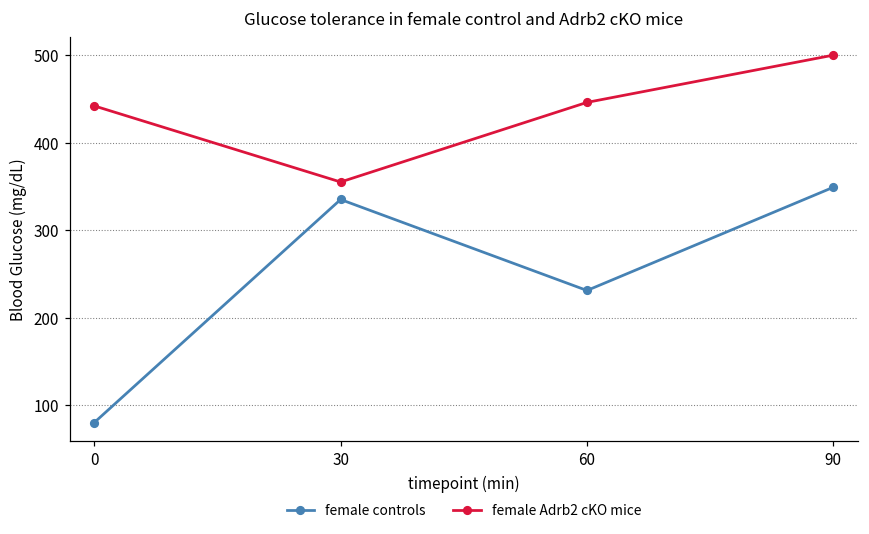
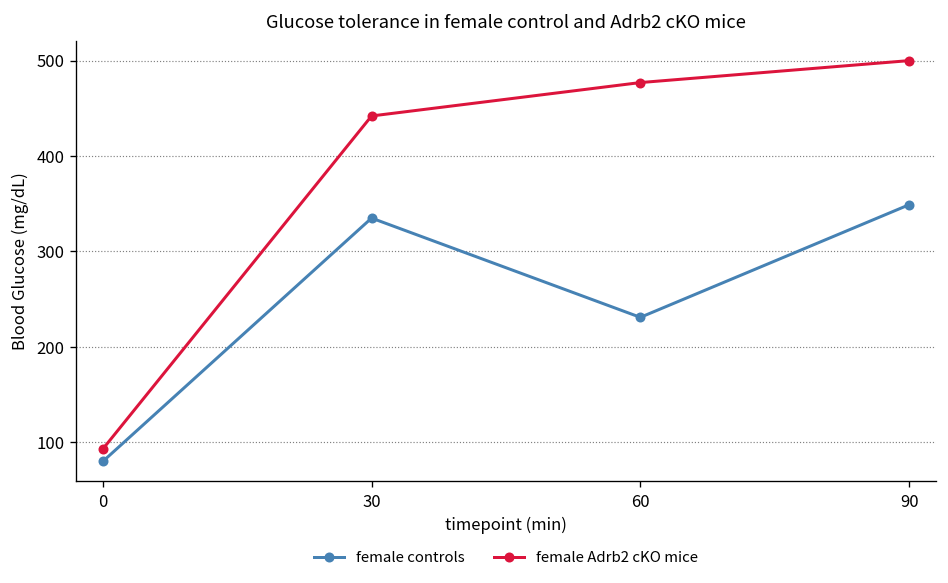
  {
    "female controls": {
      "0": 80,
      "30": 340,
      "60": 230,
      "90": 350
    },
    "female Adrb2 cKO mice": {
-     "0": 440,
-     "30": 360,
-     "60": 450,
+     "0": 90,
+     "30": 440,
+     "60": 480,
      "90": 500
    }
  }
